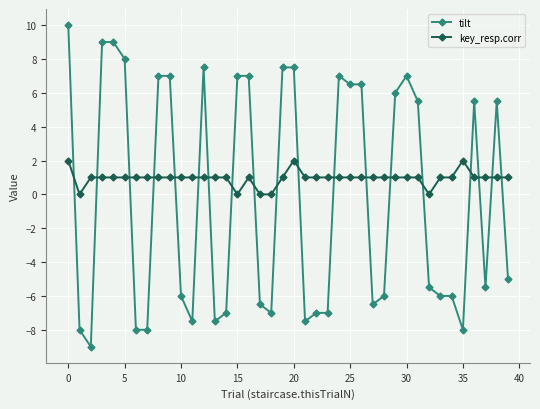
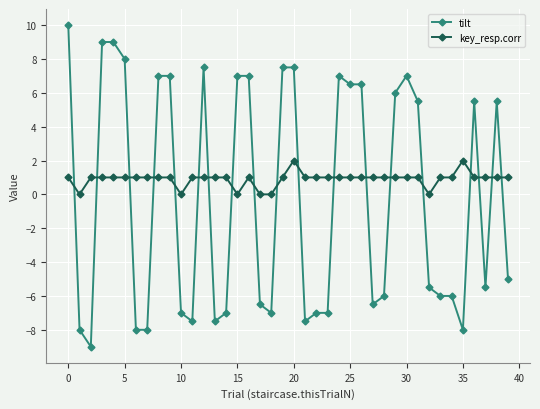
  {
    "tilt": {
      "0": 10,
      "5": 8,
-     "10": -6,
+     "10": -7,
      "15": 7,
      "20": 7.5,
      "25": 6.5,
      "30": 7,
      "35": -8
    },
    "key_resp.corr": {
-     "0": 2,
+     "0": 1,
      "5": 1,
-     "10": 1,
+     "10": 0,
      "15": 0,
      "20": 2,
      "25": 1,
      "30": 1,
      "35": 2
    }
  }
